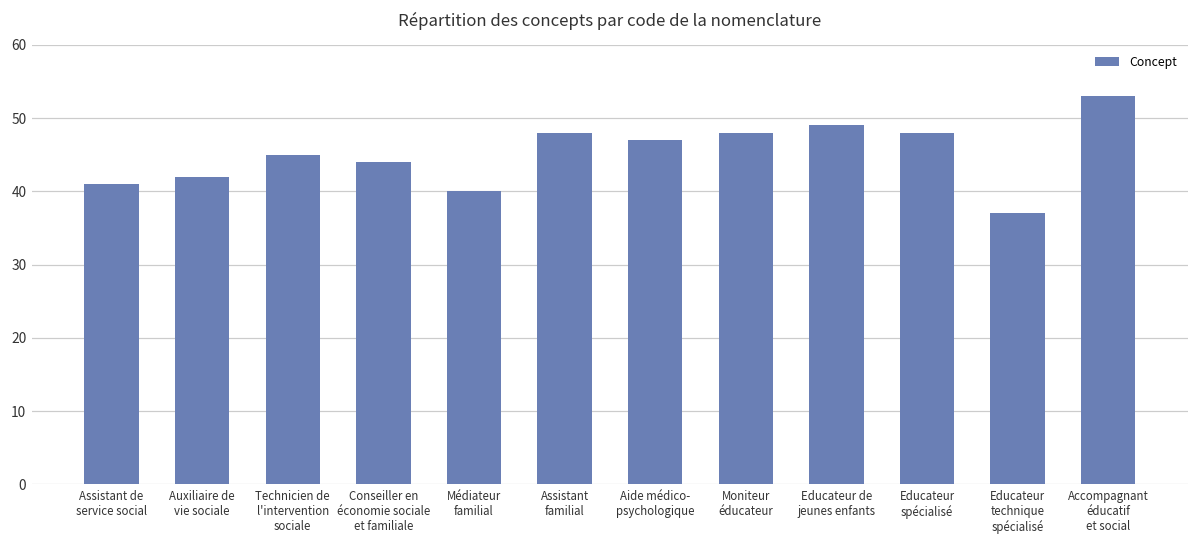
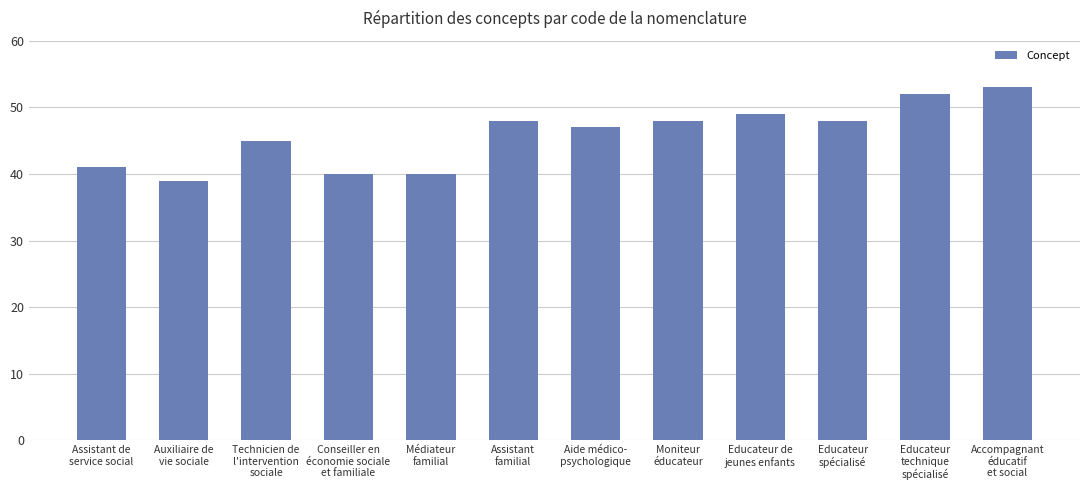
  {
    "Assistant de service social": 41,
-   "Auxiliaire de vie sociale": 42,
+   "Auxiliaire de vie sociale": 39,
    "Technicien de l'intervention sociale": 45,
-   "Conseiller en économie sociale et familiale": 44,
+   "Conseiller en économie sociale et familiale": 40,
    "Médiateur familial": 40,
    "Assistant familial": 48,
    "Aide médico- psychologique": 47,
    "Moniteur éducateur": 48,
    "Educateur de jeunes enfants": 49,
    "Educateur spécialisé": 48,
-   "Educateur technique spécialisé": 37,
+   "Educateur technique spécialisé": 52,
    "Accompagnant éducatif et social": 53
  }
